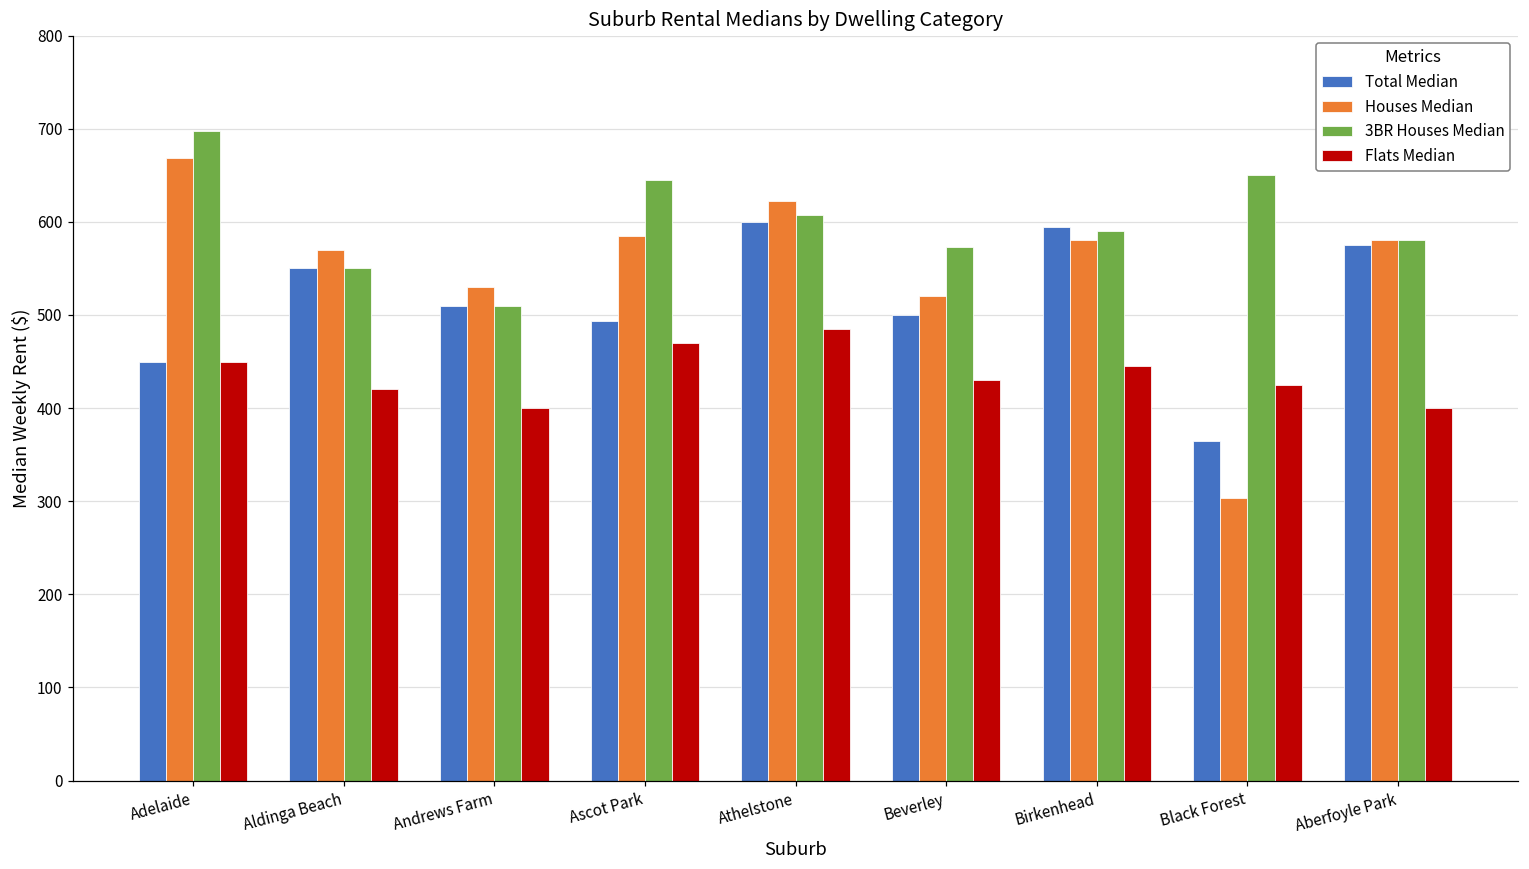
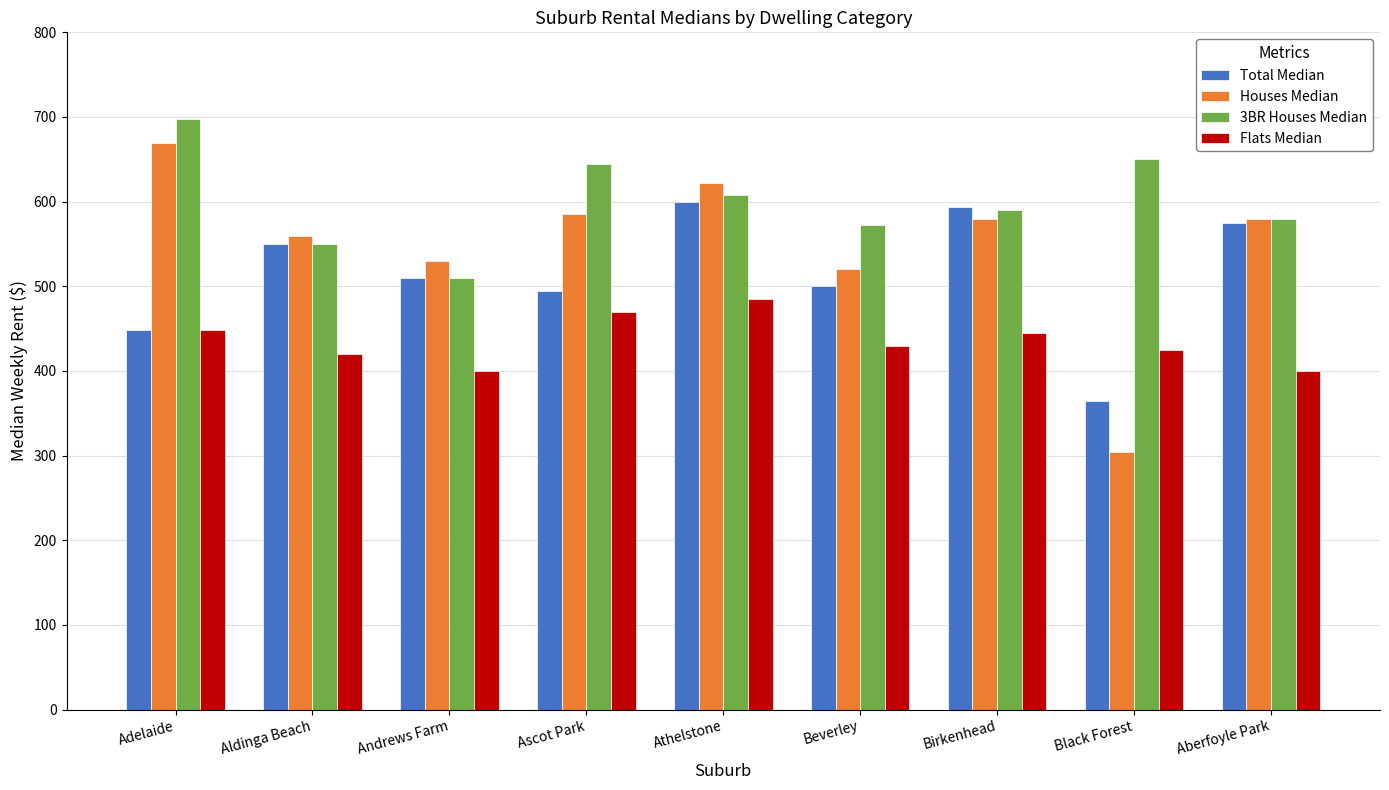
  {
    "Total Median": {
      "Adelaide": 450,
      "Aldinga Beach": 550,
      "Andrews Farm": 510,
      "Ascot Park": 490,
      "Athelstone": 600,
      "Beverley": 500,
      "Birkenhead": 590,
      "Black Forest": 370,
      "Aberfoyle Park": 580
    },
    "Houses Median": {
      "Adelaide": 670,
-     "Aldinga Beach": 570,
+     "Aldinga Beach": 560,
      "Andrews Farm": 530,
      "Ascot Park": 590,
      "Athelstone": 620,
      "Beverley": 520,
      "Birkenhead": 580,
      "Black Forest": 300,
      "Aberfoyle Park": 580
    },
    "3BR Houses Median": {
      "Adelaide": 700,
      "Aldinga Beach": 550,
      "Andrews Farm": 510,
      "Ascot Park": 650,
      "Athelstone": 610,
      "Beverley": 570,
      "Birkenhead": 590,
      "Black Forest": 650,
      "Aberfoyle Park": 580
    },
    "Flats Median": {
      "Adelaide": 450,
      "Aldinga Beach": 420,
      "Andrews Farm": 400,
      "Ascot Park": 470,
      "Athelstone": 490,
      "Beverley": 430,
      "Birkenhead": 450,
      "Black Forest": 430,
      "Aberfoyle Park": 400
    }
  }
